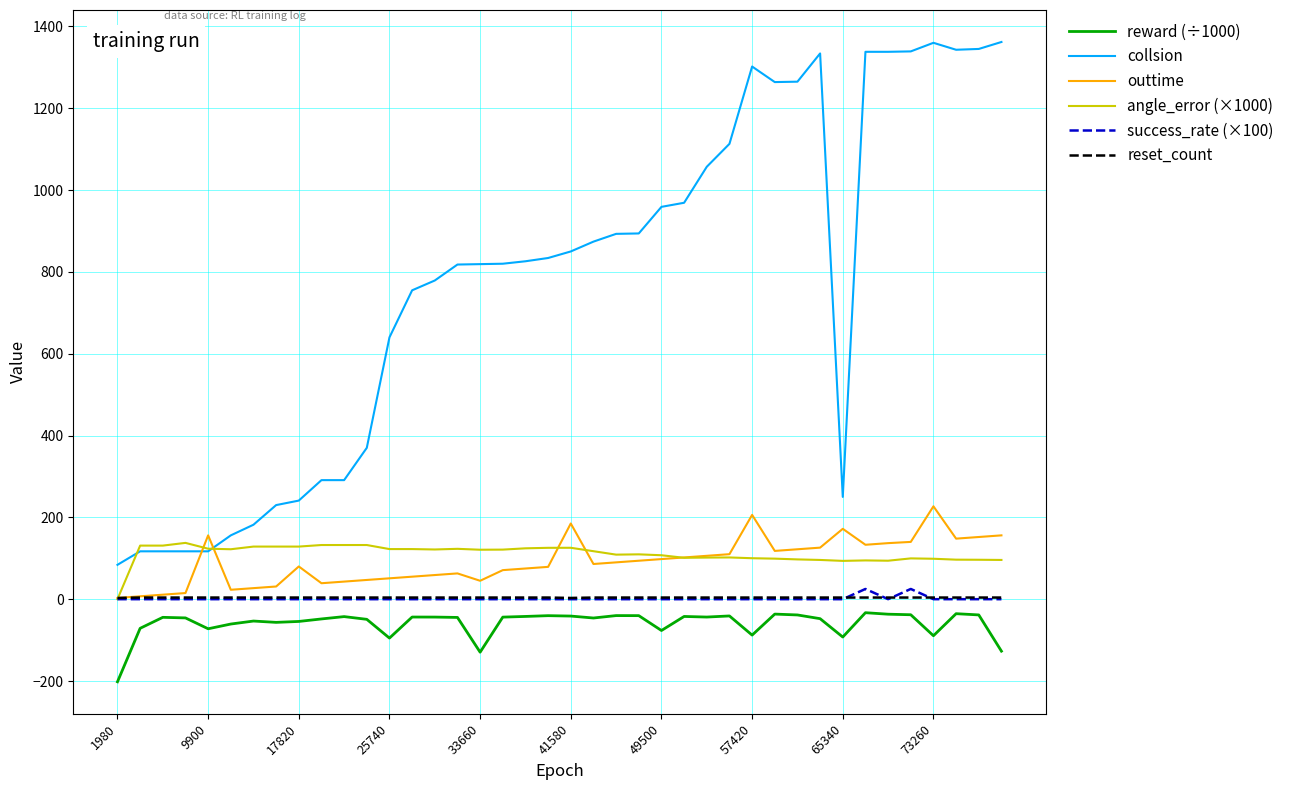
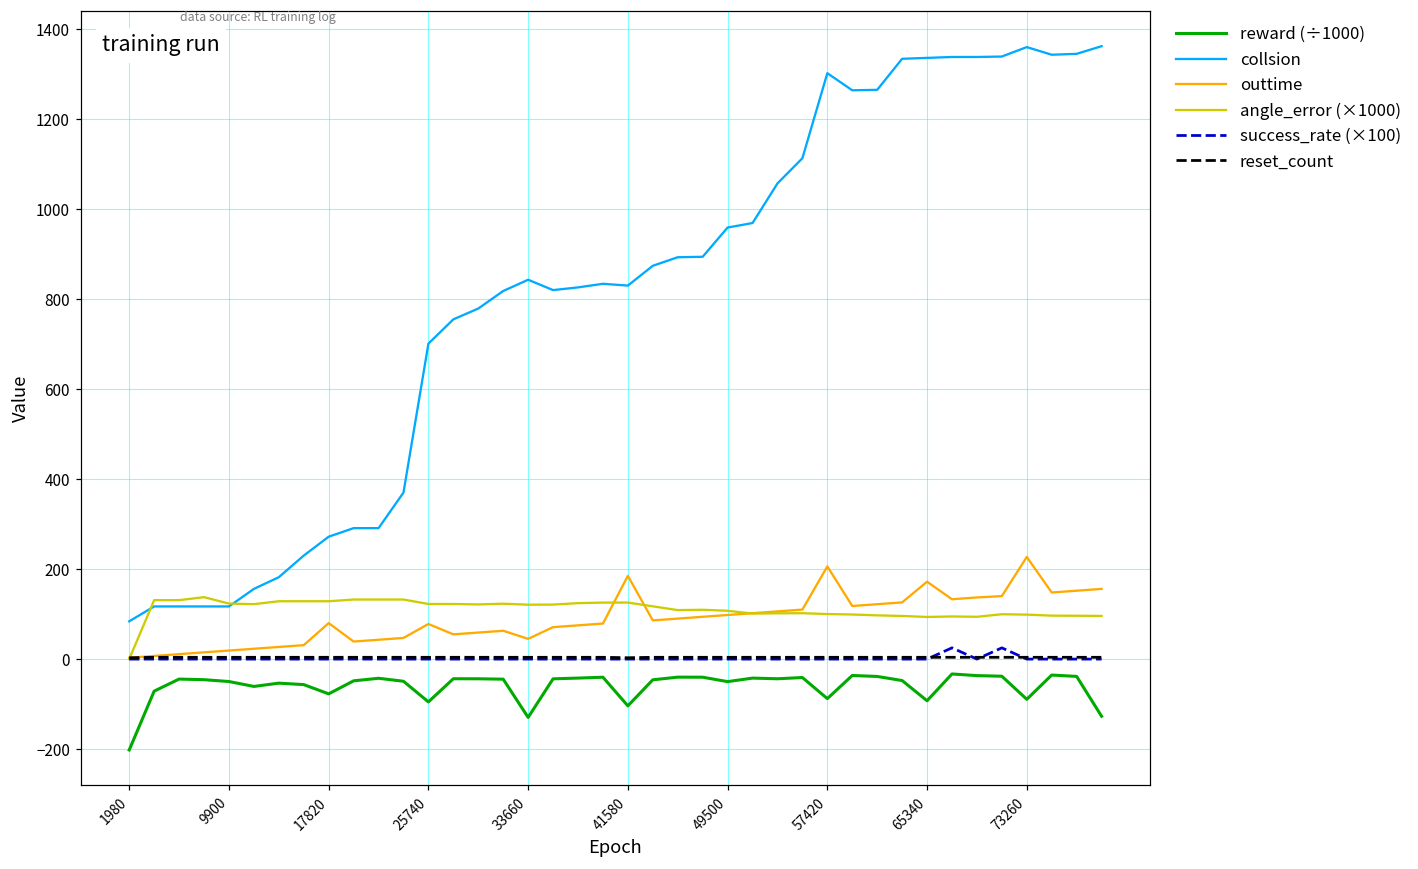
  {
    "reward (÷1000)": {
      "1980": -200,
-     "9900": -70,
-     "17820": -50,
+     "9900": -50,
+     "17820": -80,
      "25740": -100,
      "33660": -130,
-     "41580": -40,
-     "49500": -80,
+     "41580": -100,
+     "49500": -50,
      "57420": -90,
      "65340": -90,
      "73260": -90
    },
    "collsion": {
      "1980": 80,
      "9900": 120,
-     "17820": 240,
-     "25740": 640,
-     "33660": 820,
-     "41580": 850,
+     "17820": 270,
+     "25740": 700,
+     "33660": 840,
+     "41580": 830,
      "49500": 960,
      "57420": 1300,
-     "65340": 250,
+     "65340": 1340,
      "73260": 1360
    },
    "outtime": {
-     "9900": 160,
+     "9900": 20,
      "17820": 80,
-     "25740": 50,
+     "25740": 80,
      "33660": 50,
      "41580": 190,
      "49500": 100,
      "57420": 210,
      "65340": 170,
      "73260": 230
    },
    "angle_error (×1000)": {
      "9900": 120,
      "17820": 130,
      "25740": 120,
      "33660": 120,
      "41580": 130,
      "49500": 110,
      "57420": 100,
      "65340": 90,
      "73260": 100
    }
  }
